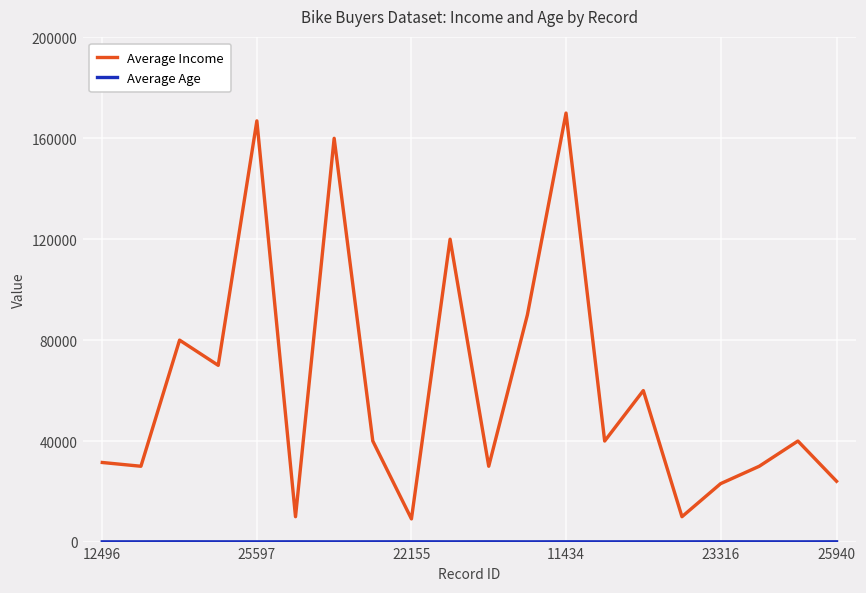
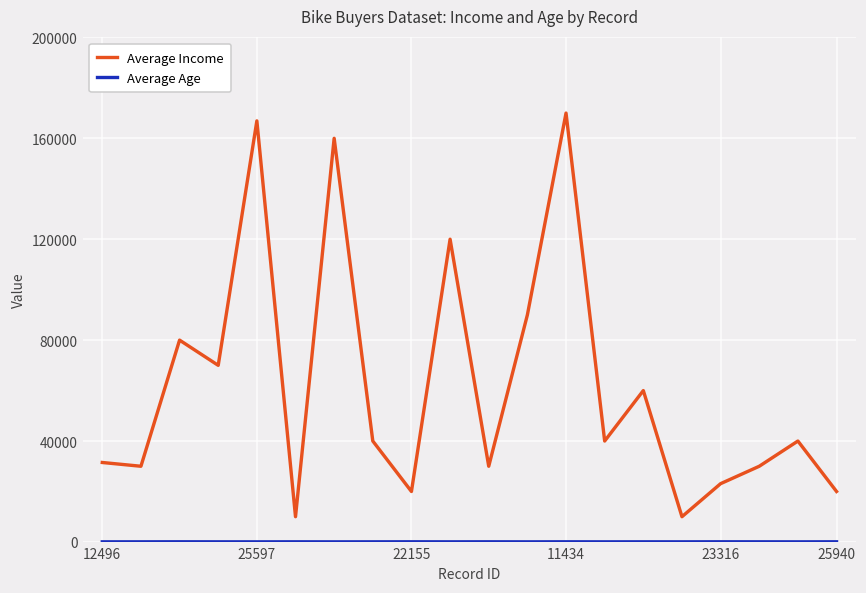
  {
    "Average Income": {
      "12496": 31000,
      "25597": 167000,
-     "22155": 9000,
+     "22155": 20000,
      "11434": 170000,
      "23316": 23000,
-     "25940": 24000
+     "25940": 20000
    },
    "Average Age": {
      "12496": 0,
      "25597": 0,
      "22155": 0,
      "11434": 0,
      "23316": 0,
      "25940": 0
    }
  }
